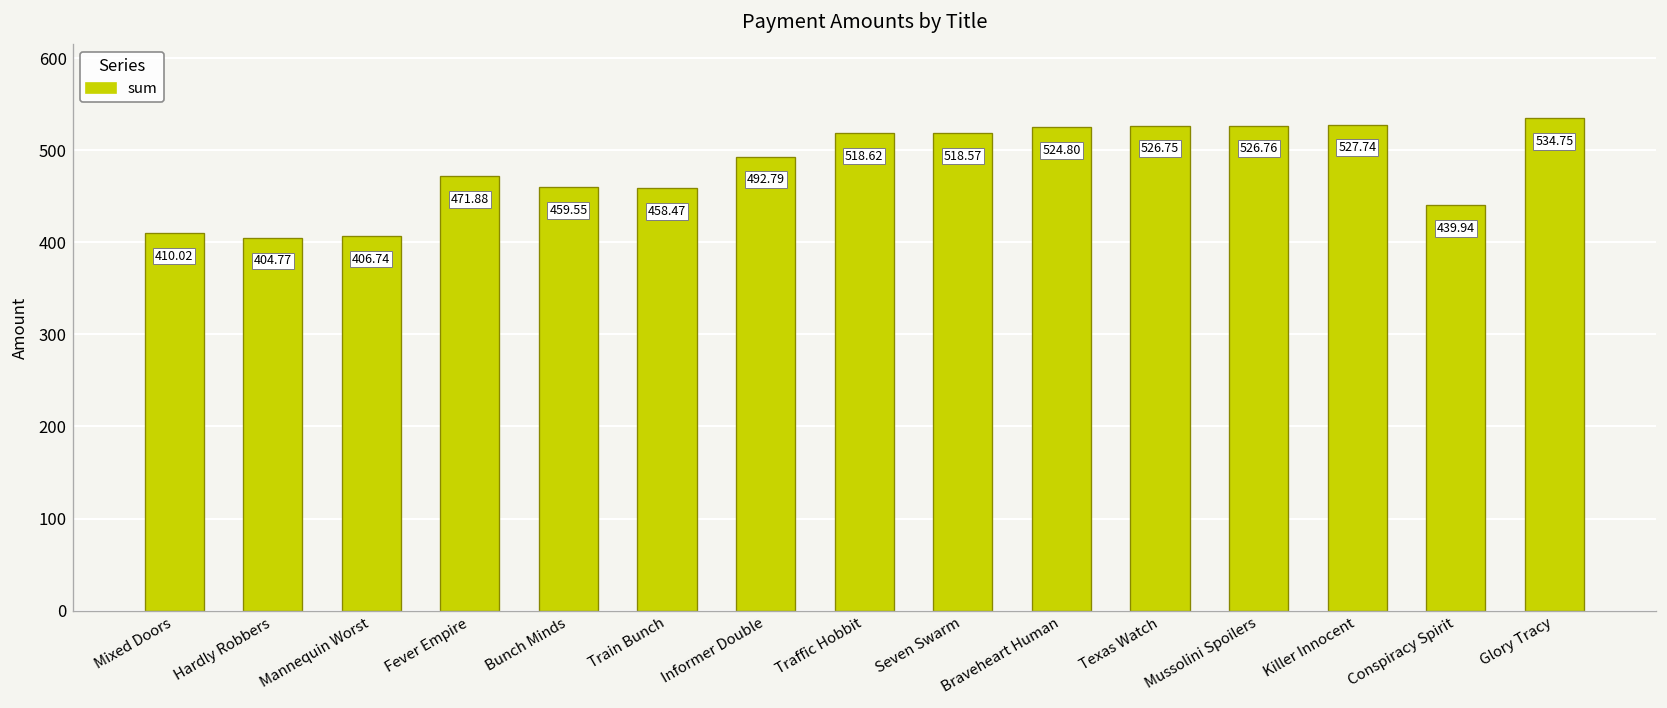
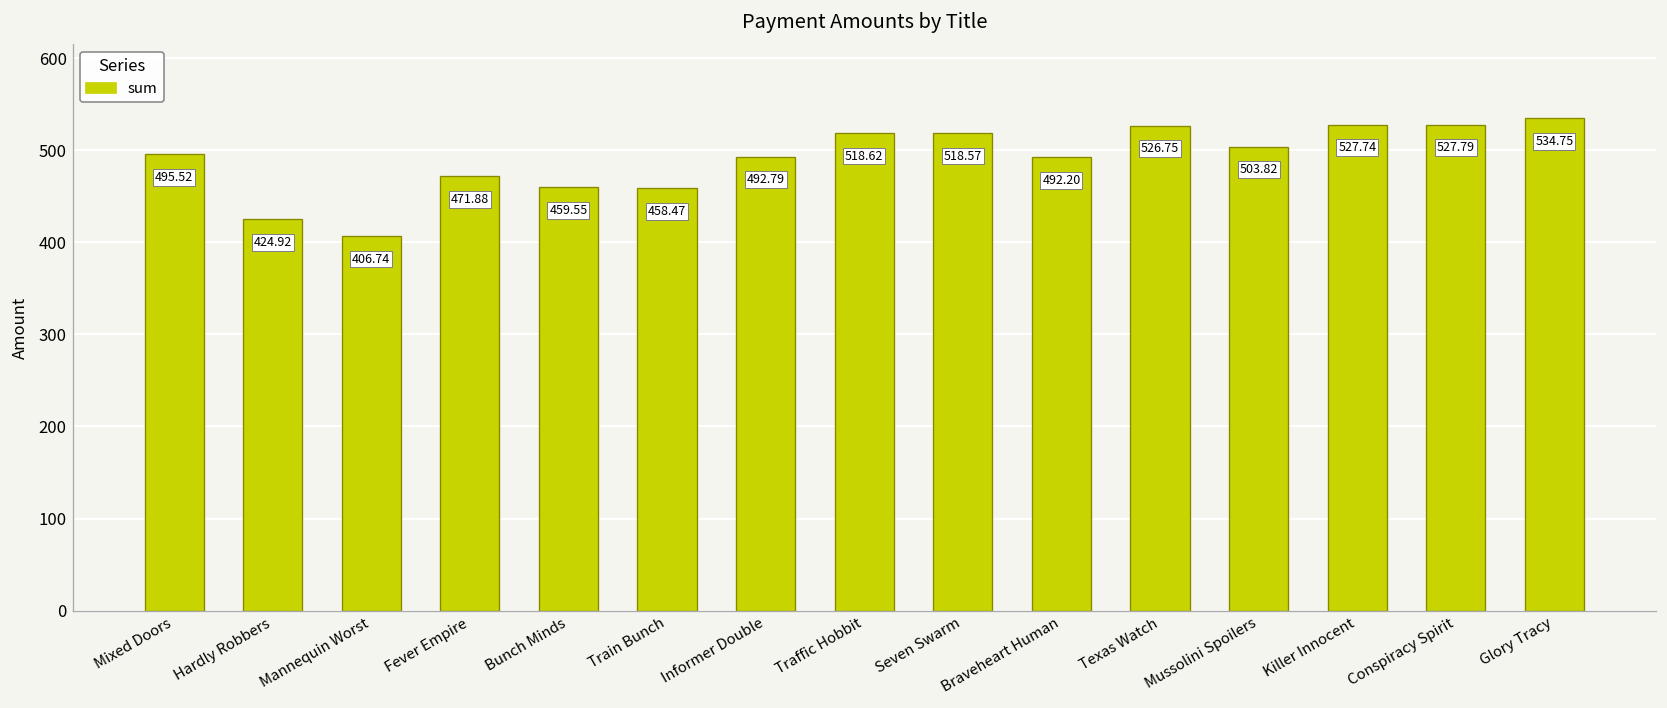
  {
-   "Mixed Doors": 410.02,
-   "Hardly Robbers": 404.77,
-   "Braveheart Human": 524.80,
-   "Mussolini Spoilers": 526.76,
-   "Conspiracy Spirit": 439.94
+   "Mixed Doors": 495.52,
+   "Hardly Robbers": 424.92,
+   "Braveheart Human": 492.20,
+   "Mussolini Spoilers": 503.82,
+   "Conspiracy Spirit": 527.79
  }
